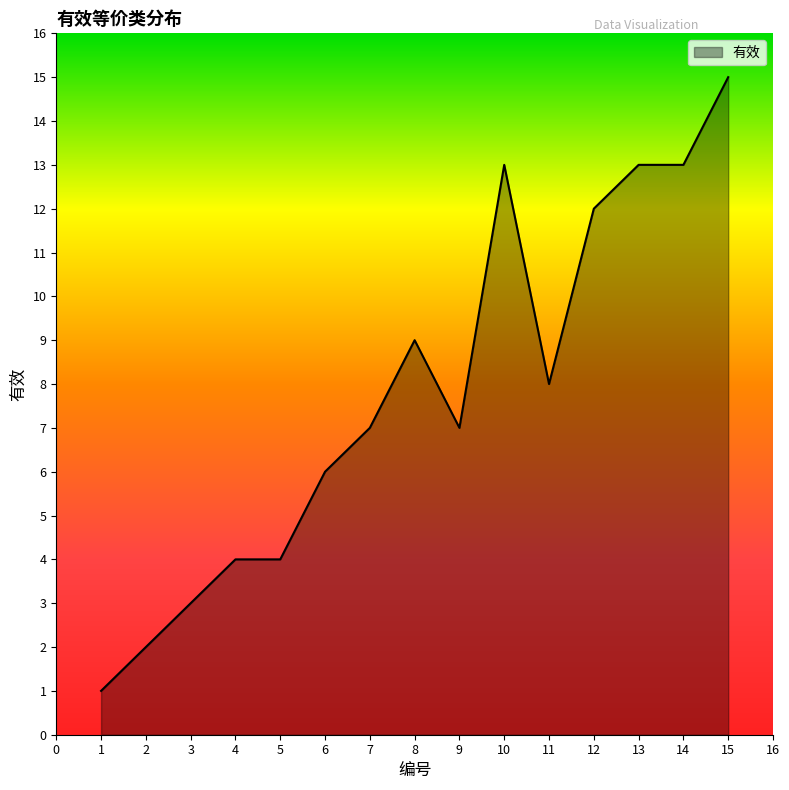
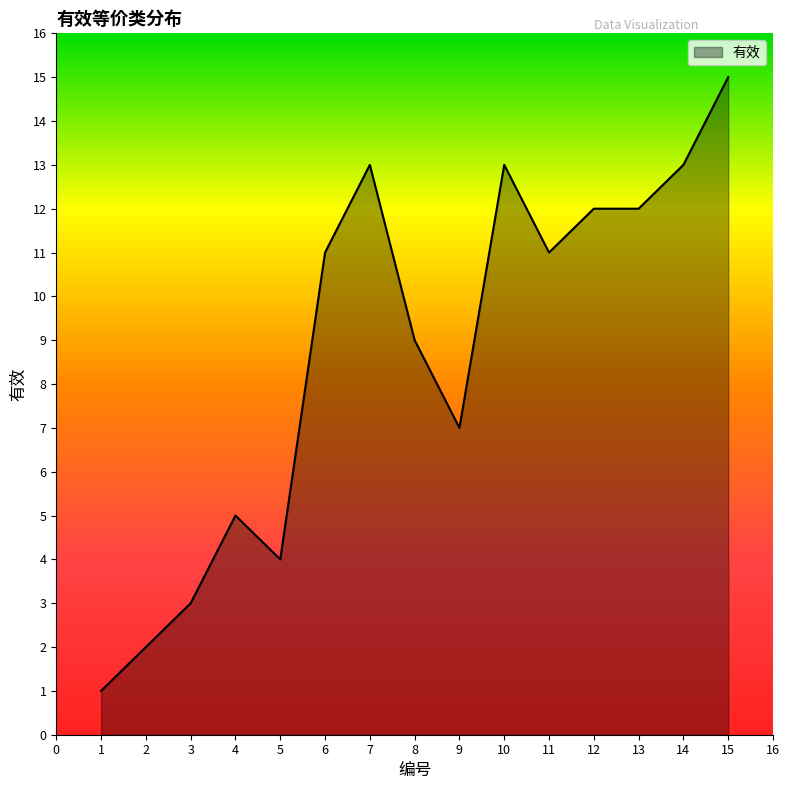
  {
    "1": 1,
    "2": 2,
    "3": 3,
-   "4": 4,
+   "4": 5,
    "5": 4,
-   "6": 6,
-   "7": 7,
+   "6": 11,
+   "7": 13,
    "8": 9,
    "9": 7,
    "10": 13,
-   "11": 8,
+   "11": 11,
    "12": 12,
-   "13": 13,
+   "13": 12,
    "14": 13,
    "15": 15
  }
